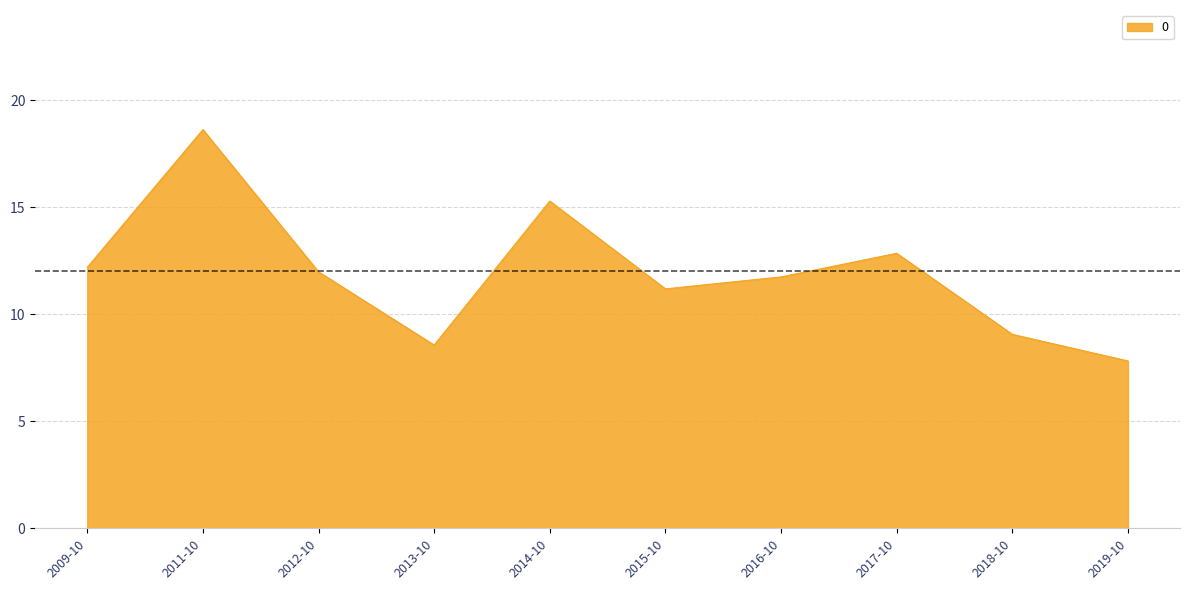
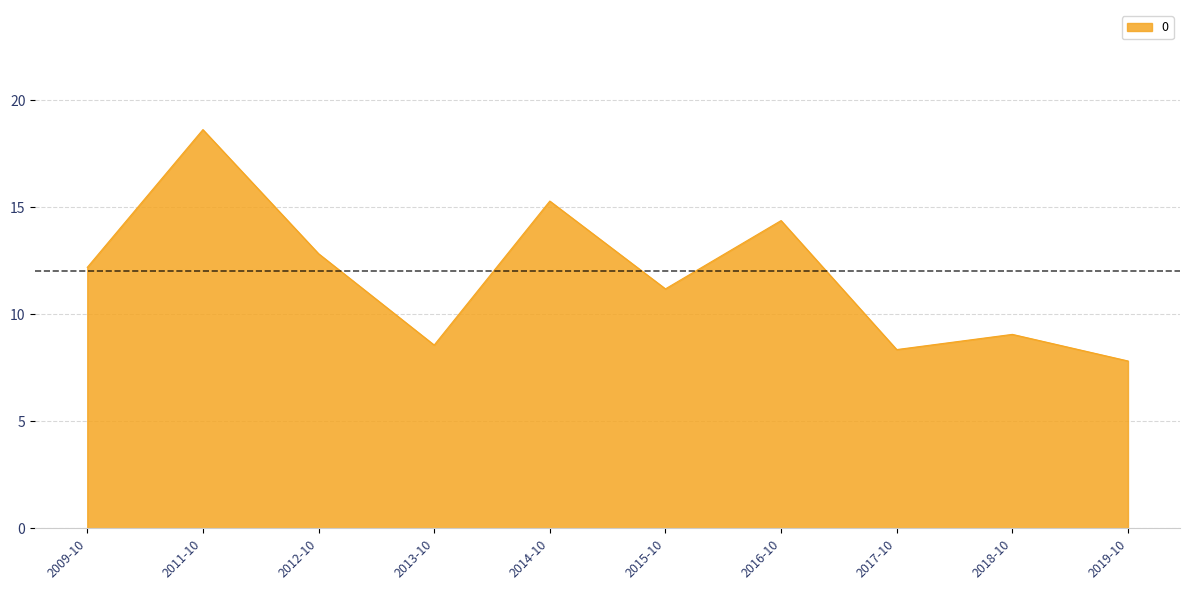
  {
    "2009-10": 12.2,
    "2011-10": 18.6,
-   "2012-10": 12.0,
+   "2012-10": 12.8,
    "2013-10": 8.6,
    "2014-10": 15.3,
    "2015-10": 11.2,
-   "2016-10": 11.7,
-   "2017-10": 12.8,
+   "2016-10": 14.4,
+   "2017-10": 8.4,
    "2018-10": 9.1,
    "2019-10": 7.8
  }
